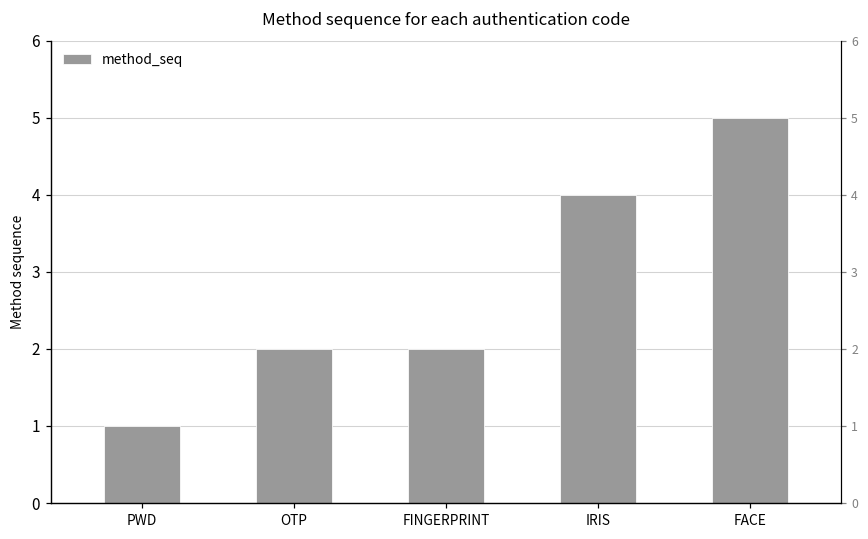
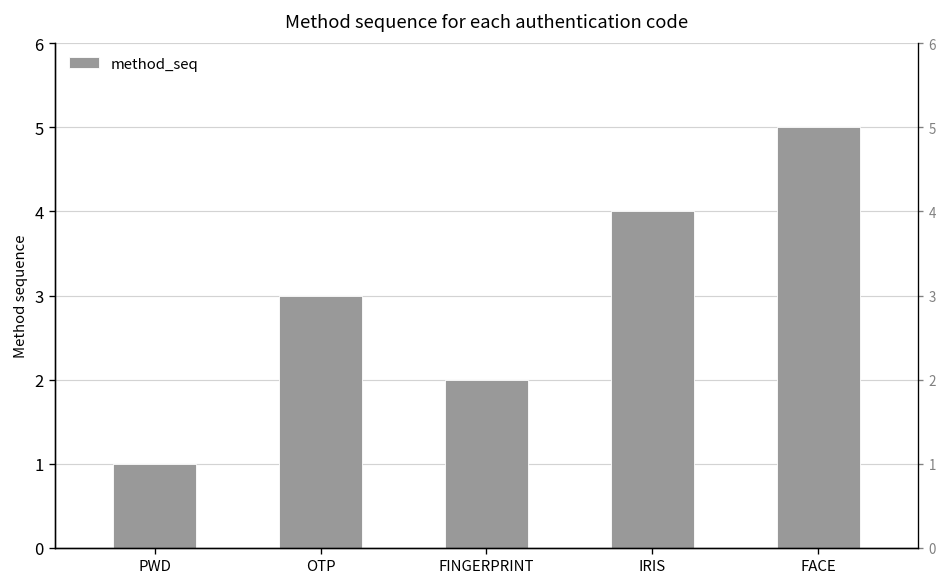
  {
    "PWD": 1,
-   "OTP": 2,
+   "OTP": 3,
    "FINGERPRINT": 2,
    "IRIS": 4,
    "FACE": 5
  }
